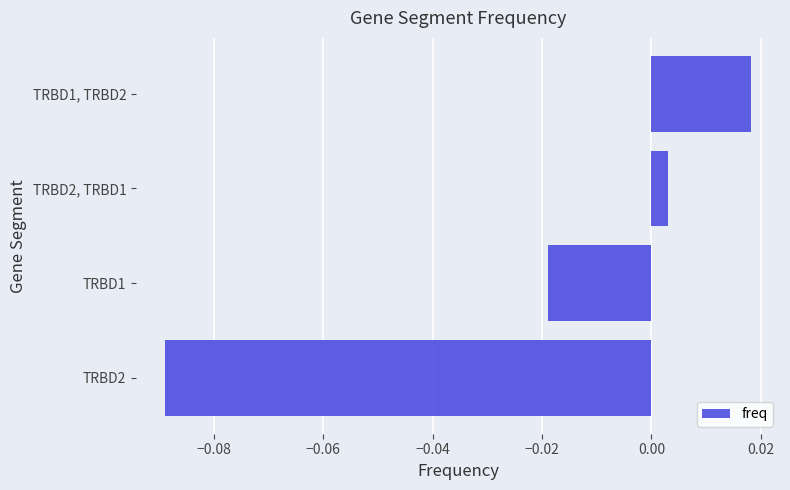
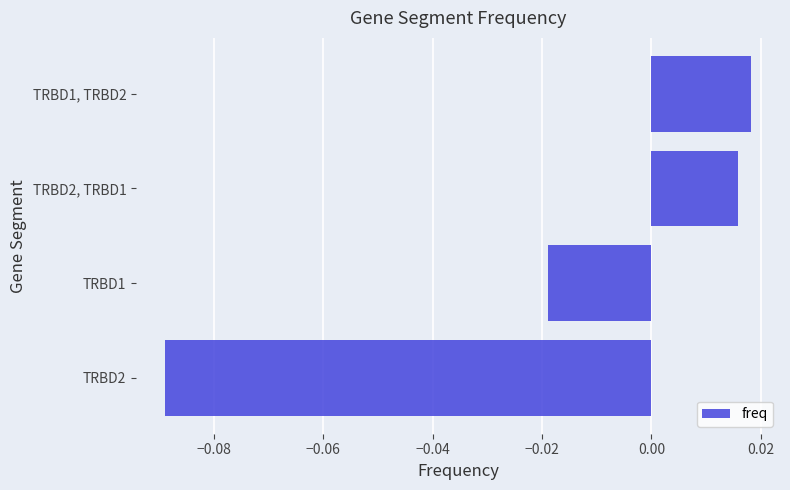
  {
    "TRBD1, TRBD2": 0.018,
-   "TRBD2, TRBD1": 0.003,
+   "TRBD2, TRBD1": 0.016,
    "TRBD1": -0.019,
    "TRBD2": -0.089
  }
